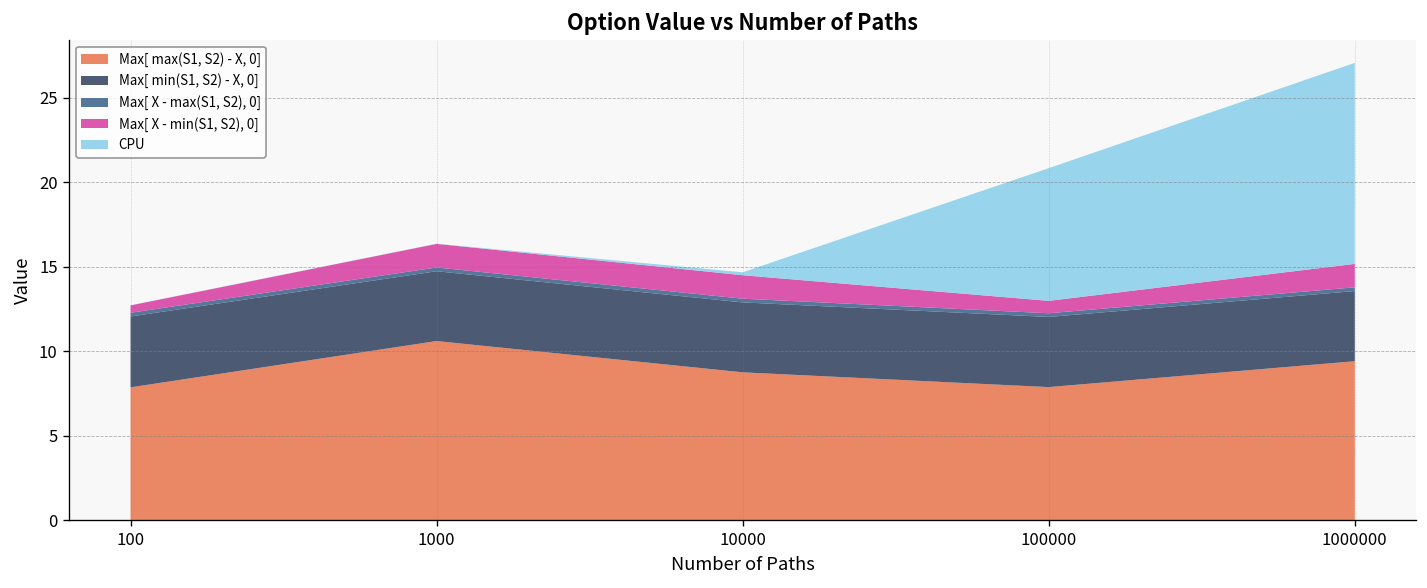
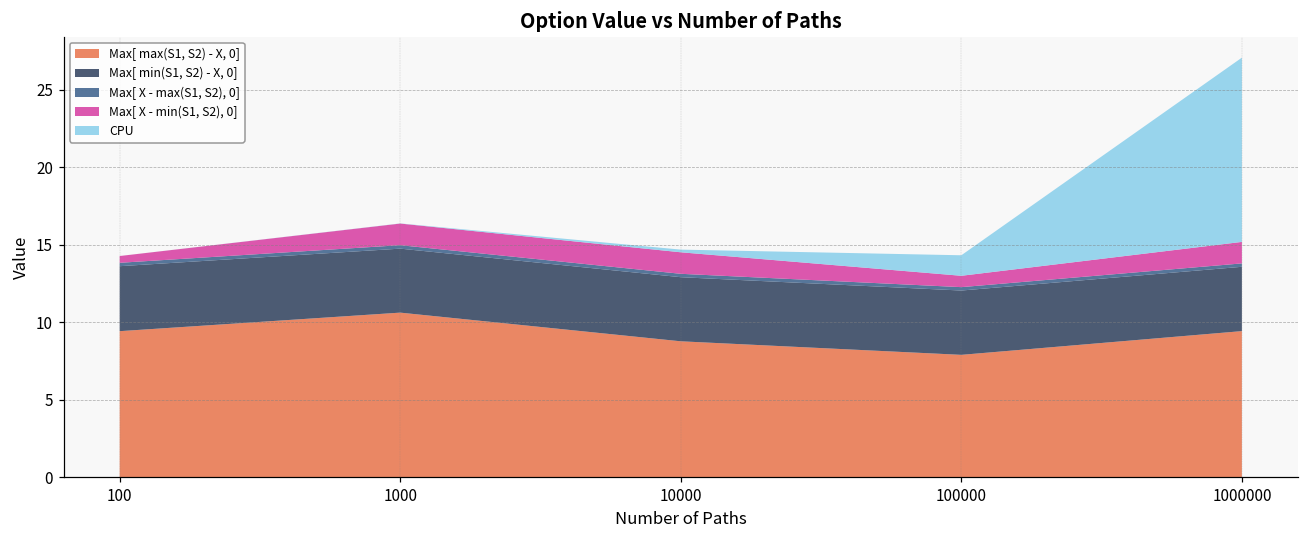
  {
    "Max[ max(S1, S2) - X, 0]": {
-     "100": 7.9,
+     "100": 9.4,
      "1000": 10.6,
      "10000": 8.8,
      "100000": 7.9,
      "1000000": 9.4
    },
    "Max[ X - min(S1, S2), 0]": {
      "100000": 0.7,
      "1000000": 1.4
    },
    "CPU": {
-     "100000": 7.8,
+     "100000": 1.3,
      "1000000": 11.9
    }
  }
